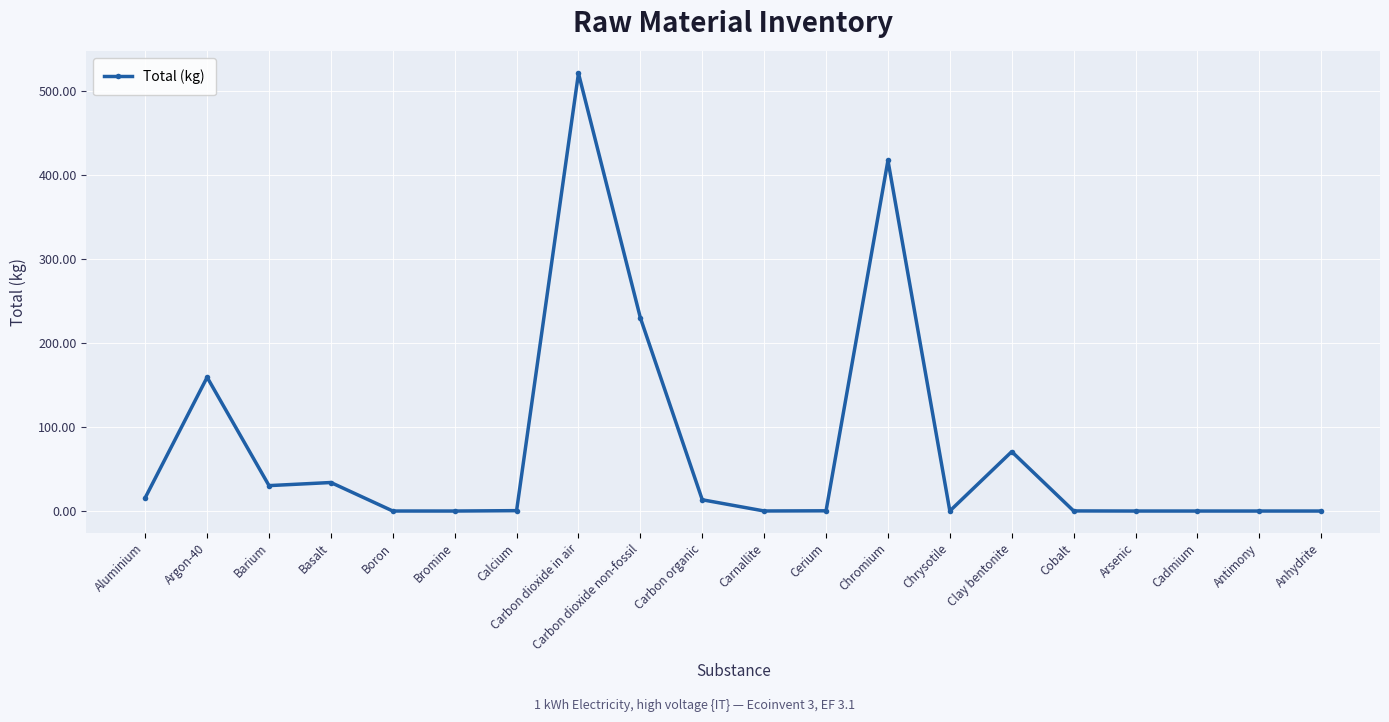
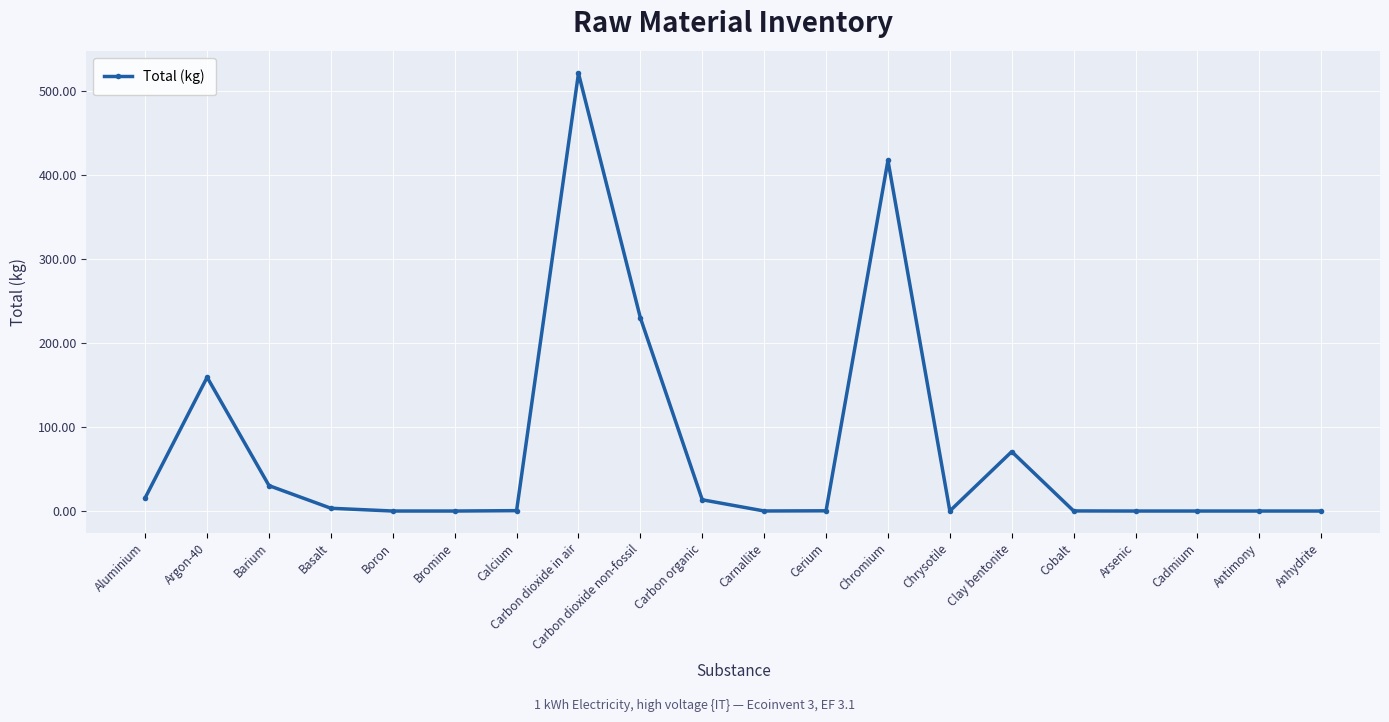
  {
    "Aluminium": 20,
    "Argon-40": 160,
    "Barium": 30,
-   "Basalt": 30,
+   "Basalt": 0,
    "Boron": 0,
    "Bromine": 0,
    "Calcium": 0,
    "Carbon dioxide in air": 520,
    "Carbon dioxide non-fossil": 230,
    "Carbon organic": 10,
    "Carnallite": 0,
    "Cerium": 0,
    "Chromium": 420,
    "Chrysotile": 0,
    "Clay bentonite": 70,
    "Cobalt": 0,
    "Arsenic": 0,
    "Cadmium": 0,
    "Antimony": 0,
    "Anhydrite": 0
  }
